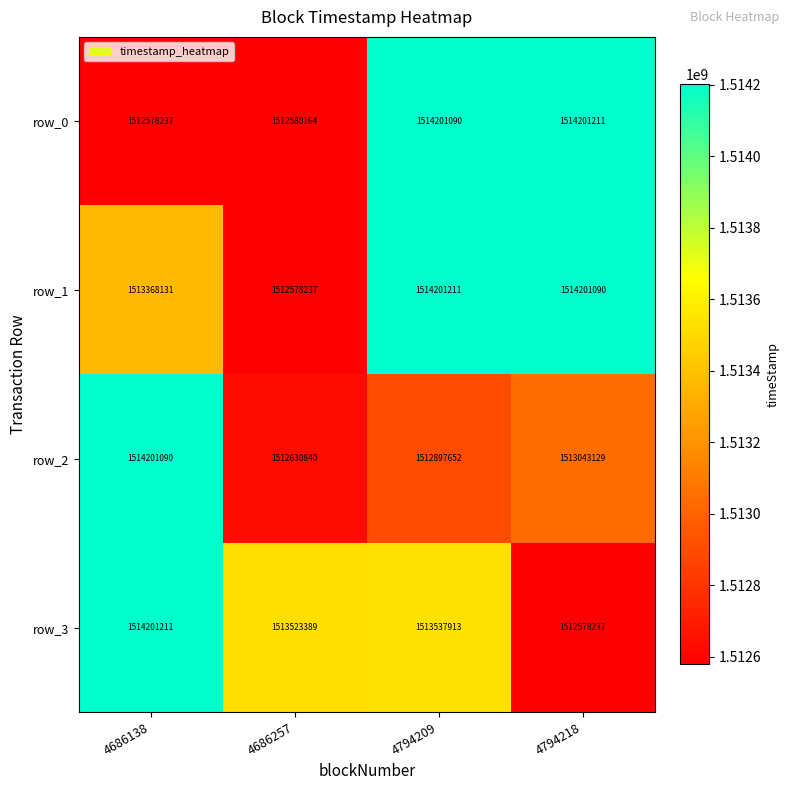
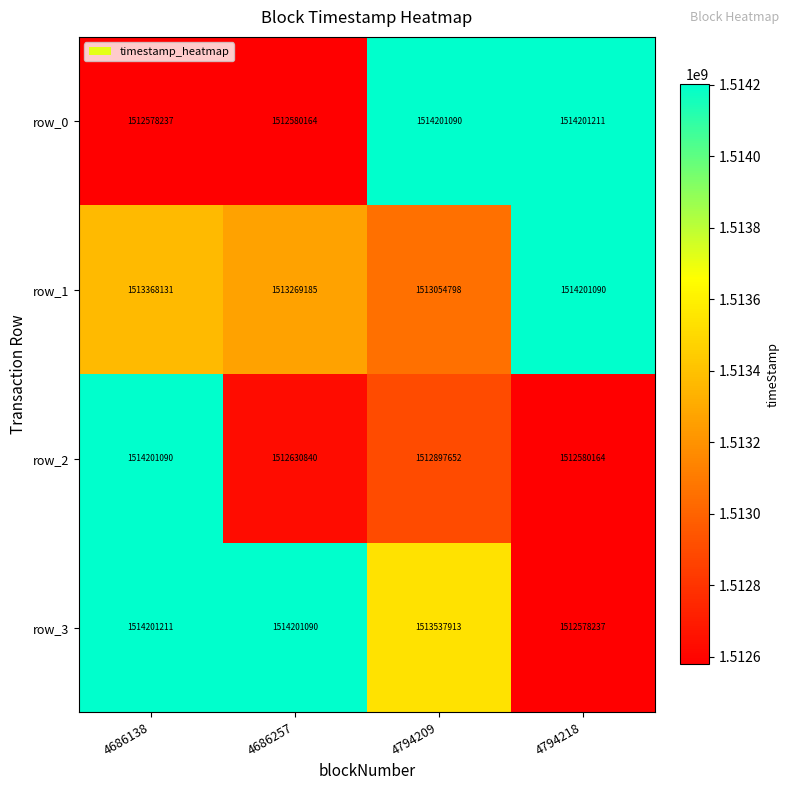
  {
    "row_0": {
      "4686138": 1512578237,
      "4686257": 1512580164,
      "4794209": 1514201090,
      "4794218": 1514201211
    },
    "row_1": {
      "4686138": 1513368131,
-     "4686257": 1512578237,
-     "4794209": 1514201211,
+     "4686257": 1513269185,
+     "4794209": 1513054798,
      "4794218": 1514201090
    },
    "row_2": {
      "4686138": 1514201090,
      "4686257": 1512630840,
      "4794209": 1512897652,
-     "4794218": 1513043129
+     "4794218": 1512580164
    },
    "row_3": {
      "4686138": 1514201211,
-     "4686257": 1513523389,
+     "4686257": 1514201090,
      "4794209": 1513537913,
      "4794218": 1512578237
    }
  }
